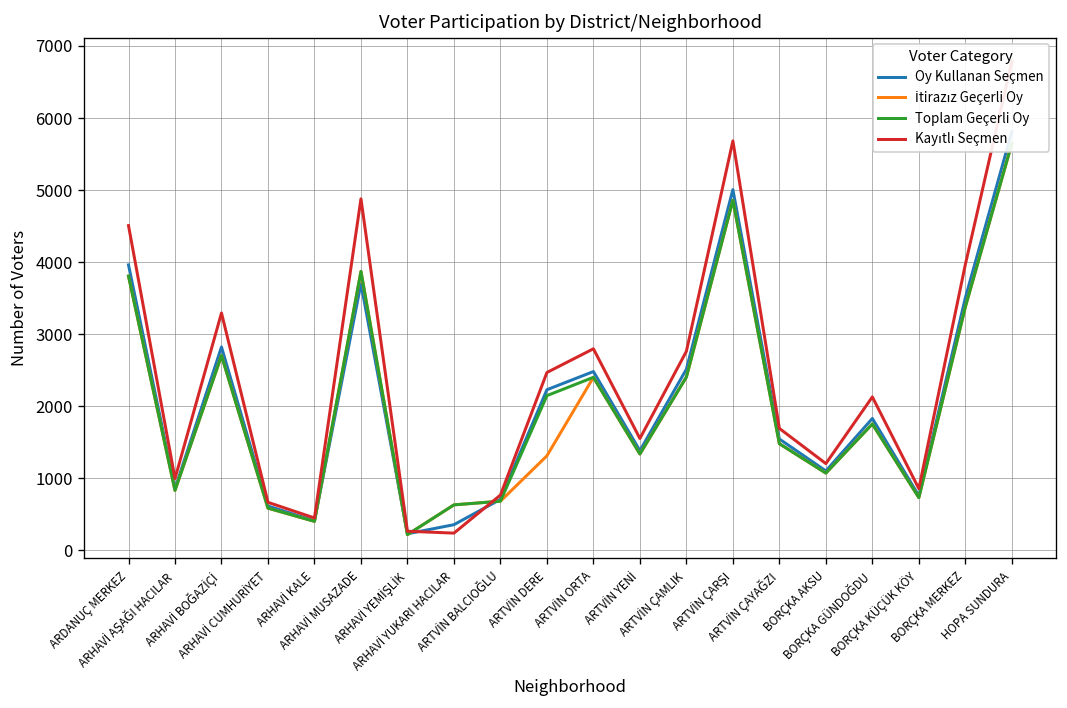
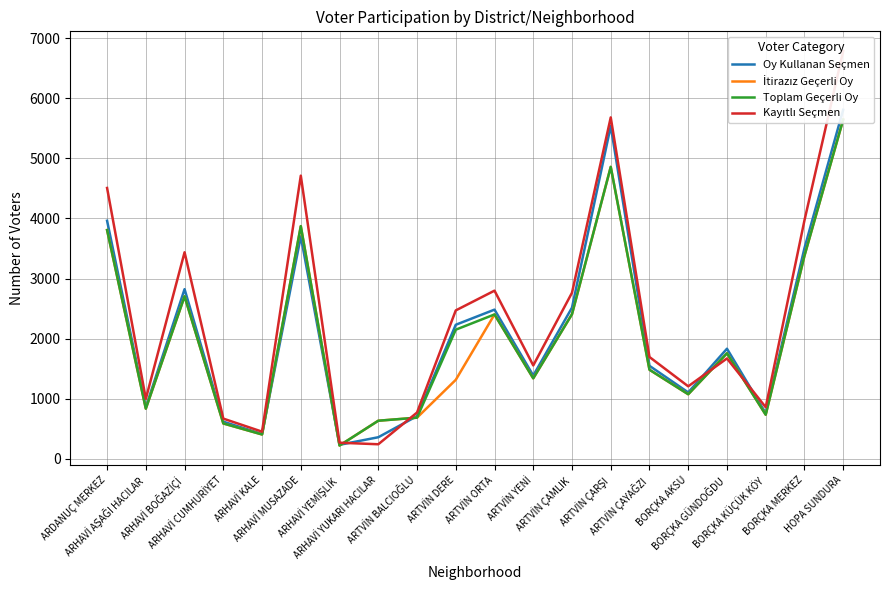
  {
    "Oy Kullanan Seçmen": {
      "ARDANUÇ MERKEZ": 4000,
      "ARHAVİ BOĞAZİÇİ": 2800,
      "ARHAVİ MUSAZADE": 3700,
      "ARHAVİ YUKARI HACILAR": 400,
      "ARTVİN DERE": 2200,
      "ARTVİN ORTA": 2500,
      "ARTVİN YENİ": 1400,
      "ARTVİN ÇAMLIK": 2500,
-     "ARTVİN ÇARŞI": 5000,
+     "ARTVİN ÇARŞI": 5500,
      "ARTVİN ÇAYAĞZI": 1500,
      "BORÇKA GÜNDOĞDU": 1800,
      "BORÇKA MERKEZ": 3500
    },
    "İtirazız Geçerli Oy": {
      "ARTVİN DERE": 1300
    },
    "Toplam Geçerli Oy": {
      "ARTVİN DERE": 2100
    },
    "Kayıtlı Seçmen": {
      "ARDANUÇ MERKEZ": 4500,
      "ARHAVİ AŞAĞI HACILAR": 1000,
-     "ARHAVİ BOĞAZİÇİ": 3300,
+     "ARHAVİ BOĞAZİÇİ": 3400,
      "ARHAVİ CUMHURİYET": 700,
-     "ARHAVİ MUSAZADE": 4900,
+     "ARHAVİ MUSAZADE": 4700,
      "ARHAVİ YUKARI HACILAR": 200,
      "ARTVİN BALCIOĞLU": 800,
      "ARTVİN DERE": 2500,
      "ARTVİN ORTA": 2800,
      "ARTVİN YENİ": 1600,
      "ARTVİN ÇAMLIK": 2800,
      "ARTVİN ÇARŞI": 5700,
      "ARTVİN ÇAYAĞZI": 1700,
      "BORÇKA AKSU": 1200,
-     "BORÇKA GÜNDOĞDU": 2100,
+     "BORÇKA GÜNDOĞDU": 1700,
      "BORÇKA KÜÇÜK KÖY": 900,
      "BORÇKA MERKEZ": 4000
    }
  }
